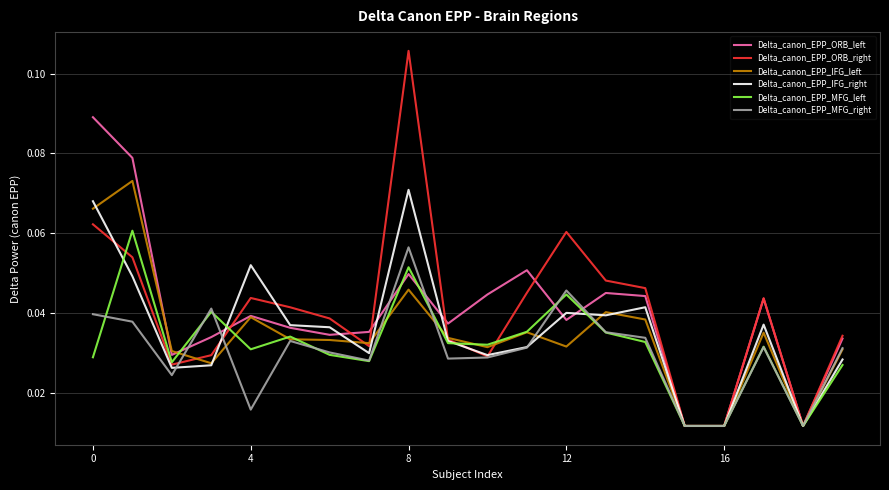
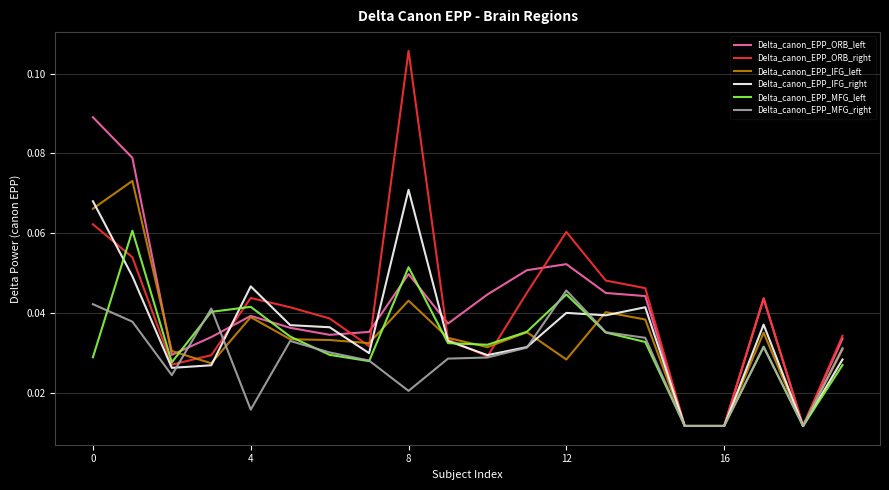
  {
    "Delta_canon_EPP_ORB_left": {
      "0": 0.089,
      "8": 0.050,
-     "12": 0.038
+     "12": 0.052
    },
    "Delta_canon_EPP_ORB_right": {
      "0": 0.062,
      "4": 0.044,
      "8": 0.106,
      "12": 0.060
    },
    "Delta_canon_EPP_IFG_left": {
      "0": 0.066,
-     "8": 0.046,
-     "12": 0.032
+     "8": 0.043,
+     "12": 0.028
    },
    "Delta_canon_EPP_IFG_right": {
      "0": 0.068,
-     "4": 0.052,
+     "4": 0.047,
      "8": 0.071,
      "12": 0.040
    },
    "Delta_canon_EPP_MFG_left": {
      "0": 0.029,
-     "4": 0.031,
+     "4": 0.042,
      "8": 0.051,
      "12": 0.045
    },
    "Delta_canon_EPP_MFG_right": {
-     "0": 0.040,
+     "0": 0.042,
      "4": 0.016,
-     "8": 0.056,
+     "8": 0.020,
      "12": 0.046
    }
  }
